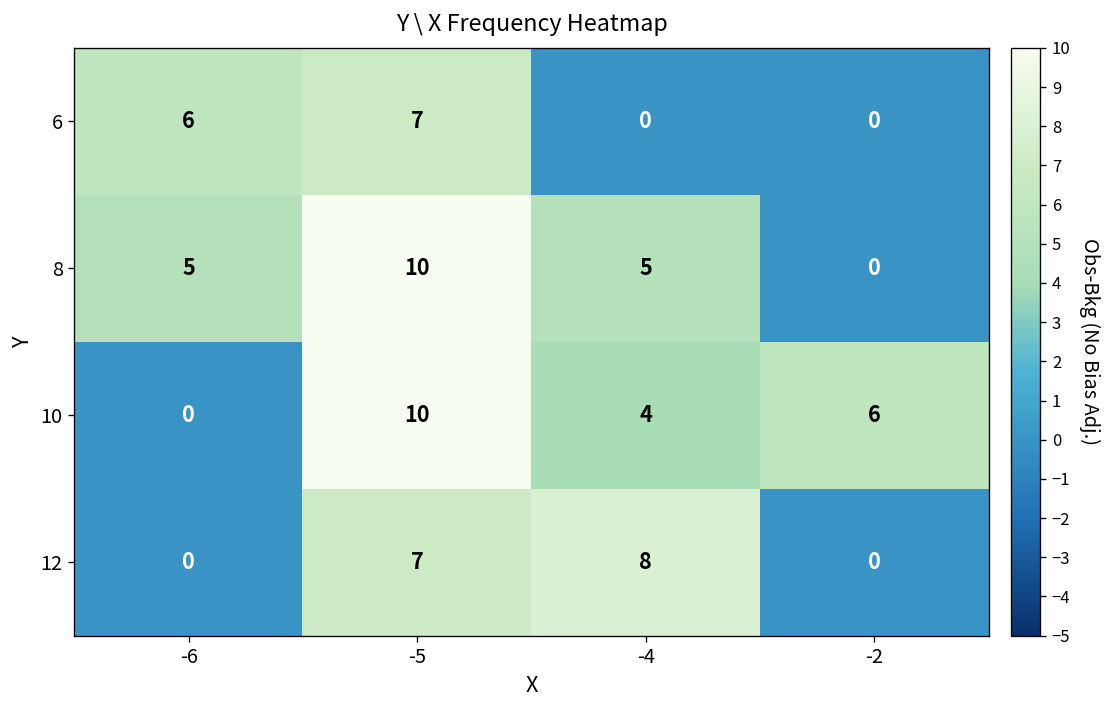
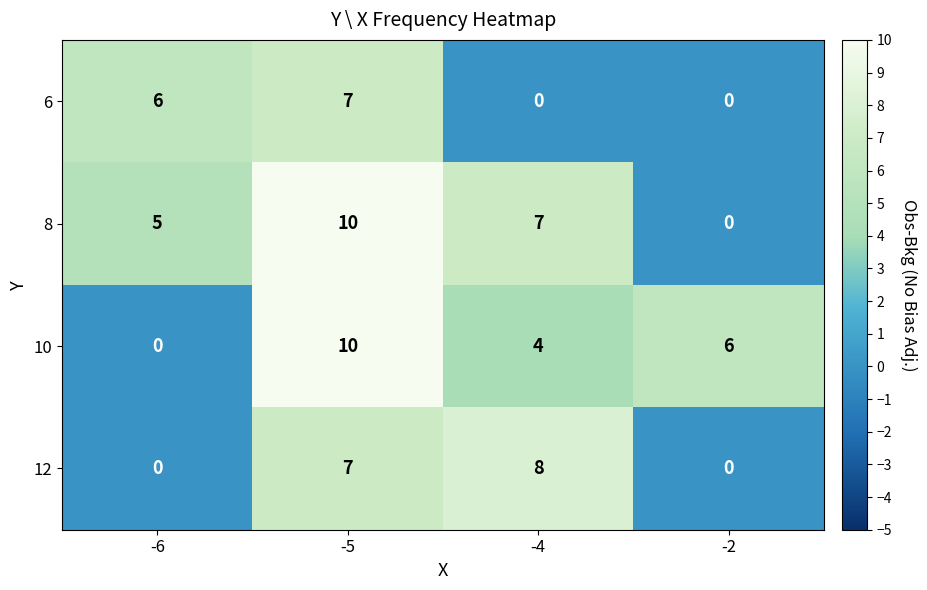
  {
    "6": {
      "-6": 6,
      "-5": 7,
      "-4": 0,
      "-2": 0
    },
    "8": {
      "-6": 5,
      "-5": 10,
-     "-4": 5,
+     "-4": 7,
      "-2": 0
    },
    "10": {
      "-6": 0,
      "-5": 10,
      "-4": 4,
      "-2": 6
    },
    "12": {
      "-6": 0,
      "-5": 7,
      "-4": 8,
      "-2": 0
    }
  }
